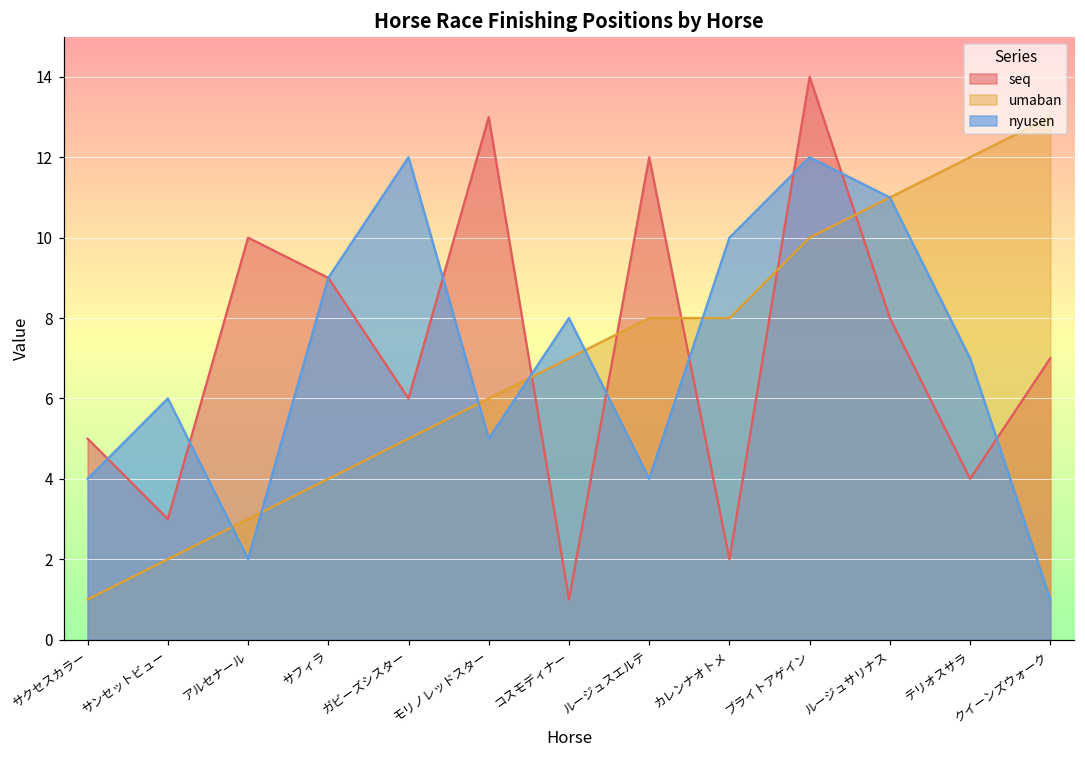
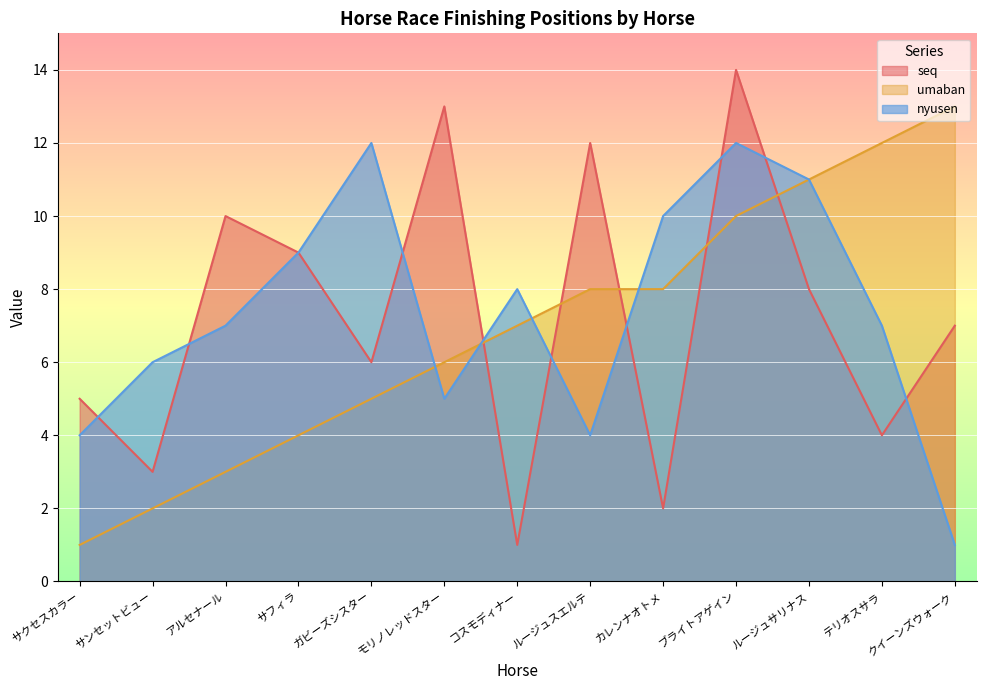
  {
    "seq": {
      "サクセスカラー": 5,
      "サンセットビュー": 3,
      "アルセナール": 10,
      "ガビーズシスター": 6,
      "モリノレッドスター": 13,
      "コスモディナー": 1,
      "ルージュスエルテ": 12,
      "カレンナオトメ": 2,
      "ブライトアゲイン": 14,
      "ルージュサリナス": 8,
      "テリオスサラ": 4,
      "クイーンズウォーク": 7
    },
    "umaban": {
      "サクセスカラー": 1,
      "サンセットビュー": 2,
      "アルセナール": 3,
      "サフィラ": 4,
      "ガビーズシスター": 5,
      "モリノレッドスター": 6,
      "コスモディナー": 7,
      "ルージュスエルテ": 8,
      "カレンナオトメ": 8,
      "ブライトアゲイン": 10,
      "テリオスサラ": 12
    },
    "nyusen": {
      "サクセスカラー": 4,
      "サンセットビュー": 6,
-     "アルセナール": 2,
+     "アルセナール": 7,
      "ガビーズシスター": 12,
      "モリノレッドスター": 5,
      "コスモディナー": 8,
      "ルージュスエルテ": 4,
      "カレンナオトメ": 10,
      "ブライトアゲイン": 12,
      "テリオスサラ": 7,
      "クイーンズウォーク": 1
    }
  }
